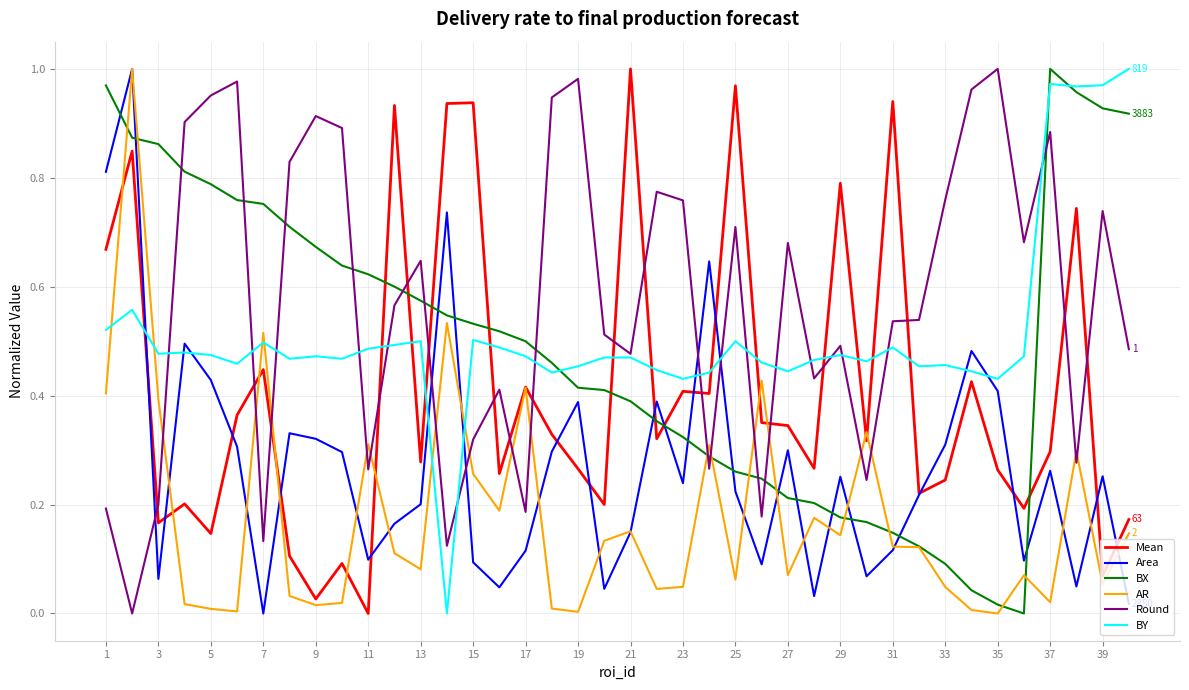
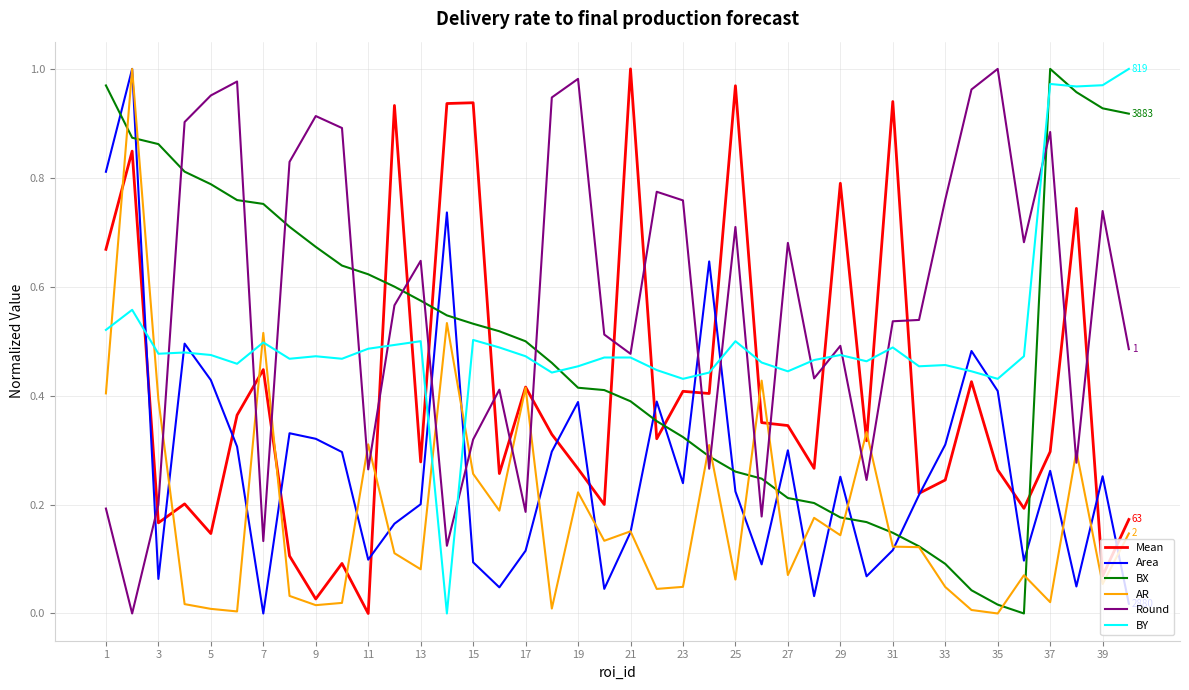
  {
    "Mean": {
      "1": 0.67,
      "3": 0.17,
      "5": 0.15,
      "7": 0.45,
      "9": 0.03,
      "11": 0.00,
      "13": 0.28,
      "15": 0.94,
      "19": 0.27,
      "21": 1.00,
      "23": 0.41,
      "25": 0.97,
      "27": 0.35,
      "29": 0.79,
      "31": 0.94,
      "33": 0.25,
      "35": 0.26,
      "37": 0.30
    },
    "Area": {
      "1": 0.81,
      "3": 0.06,
      "5": 0.43,
      "7": 0.00,
      "9": 0.32,
      "11": 0.10,
      "13": 0.20,
      "15": 0.09,
      "17": 0.12,
      "19": 0.39,
      "23": 0.24,
      "25": 0.22,
      "27": 0.30,
      "29": 0.25,
      "31": 0.12,
      "33": 0.31,
      "35": 0.41,
      "37": 0.26,
      "39": 0.25
    },
    "BX": {
      "1": 0.97,
      "3": 0.86,
      "5": 0.79,
      "7": 0.75,
      "9": 0.67,
      "11": 0.62,
      "13": 0.57,
      "15": 0.53,
      "17": 0.50,
      "19": 0.41,
      "21": 0.39,
      "23": 0.32,
      "25": 0.26,
      "27": 0.21,
      "29": 0.18,
      "31": 0.15,
      "33": 0.09,
      "35": 0.02,
      "37": 1.00,
      "39": 0.93
    },
    "AR": {
      "1": 0.40,
      "3": 0.39,
      "5": 0.01,
      "7": 0.52,
      "9": 0.02,
      "11": 0.31,
      "13": 0.08,
      "15": 0.26,
-     "19": 0.00,
+     "19": 0.22,
      "23": 0.05,
      "25": 0.06,
      "27": 0.07,
      "29": 0.14,
      "31": 0.12,
      "33": 0.05,
      "35": 0.00,
      "37": 0.02
    },
    "Round": {
      "1": 0.19,
      "3": 0.20,
      "5": 0.95,
      "7": 0.13,
      "9": 0.91,
      "11": 0.26,
      "13": 0.65,
      "15": 0.32,
      "17": 0.19,
      "19": 0.98,
      "21": 0.48,
      "23": 0.76,
      "25": 0.71,
      "27": 0.68,
      "29": 0.49,
      "31": 0.54,
      "33": 0.76,
      "35": 1.00,
      "37": 0.88,
      "39": 0.74
    },
    "BY": {
      "1": 0.52,
      "3": 0.48,
      "5": 0.47,
      "7": 0.50,
      "9": 0.47,
      "11": 0.49,
      "13": 0.50,
      "15": 0.50,
      "17": 0.47,
      "19": 0.45,
      "21": 0.47,
      "23": 0.43,
      "25": 0.50,
      "27": 0.44,
      "29": 0.47,
      "31": 0.49,
      "33": 0.46,
      "35": 0.43,
      "37": 0.97,
      "39": 0.97
    }
  }
